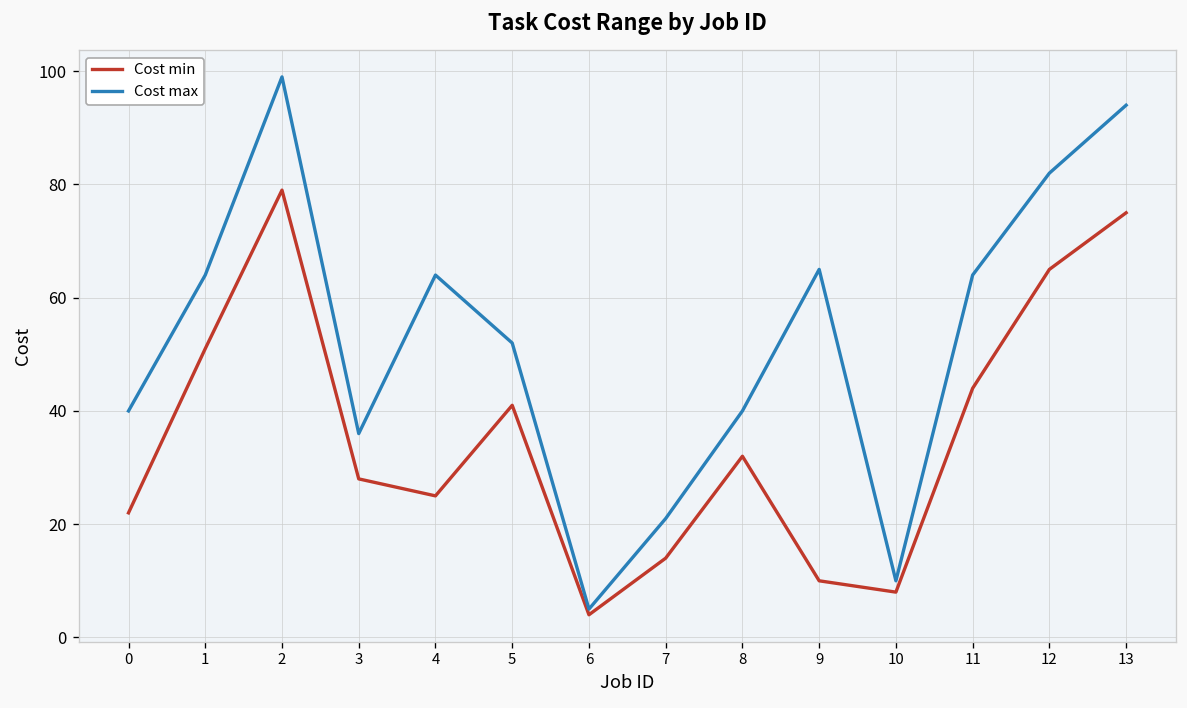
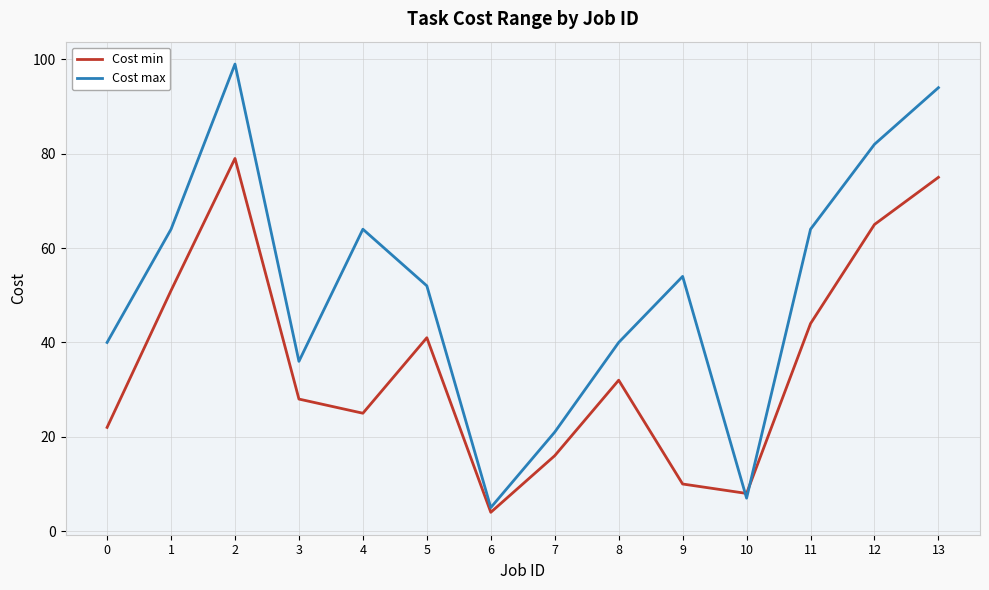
  {
    "Cost min": {
      "0": 22,
      "1": 51,
      "2": 79,
      "3": 28,
      "4": 25,
      "5": 41,
      "6": 4,
-     "7": 14,
+     "7": 16,
      "8": 32,
      "9": 10,
      "10": 8,
      "11": 44,
      "12": 65,
      "13": 75
    },
    "Cost max": {
      "0": 40,
      "1": 64,
      "2": 99,
      "3": 36,
      "4": 64,
      "5": 52,
      "6": 5,
      "7": 21,
      "8": 40,
-     "9": 65,
-     "10": 10,
+     "9": 54,
+     "10": 7,
      "11": 64,
      "12": 82,
      "13": 94
    }
  }
